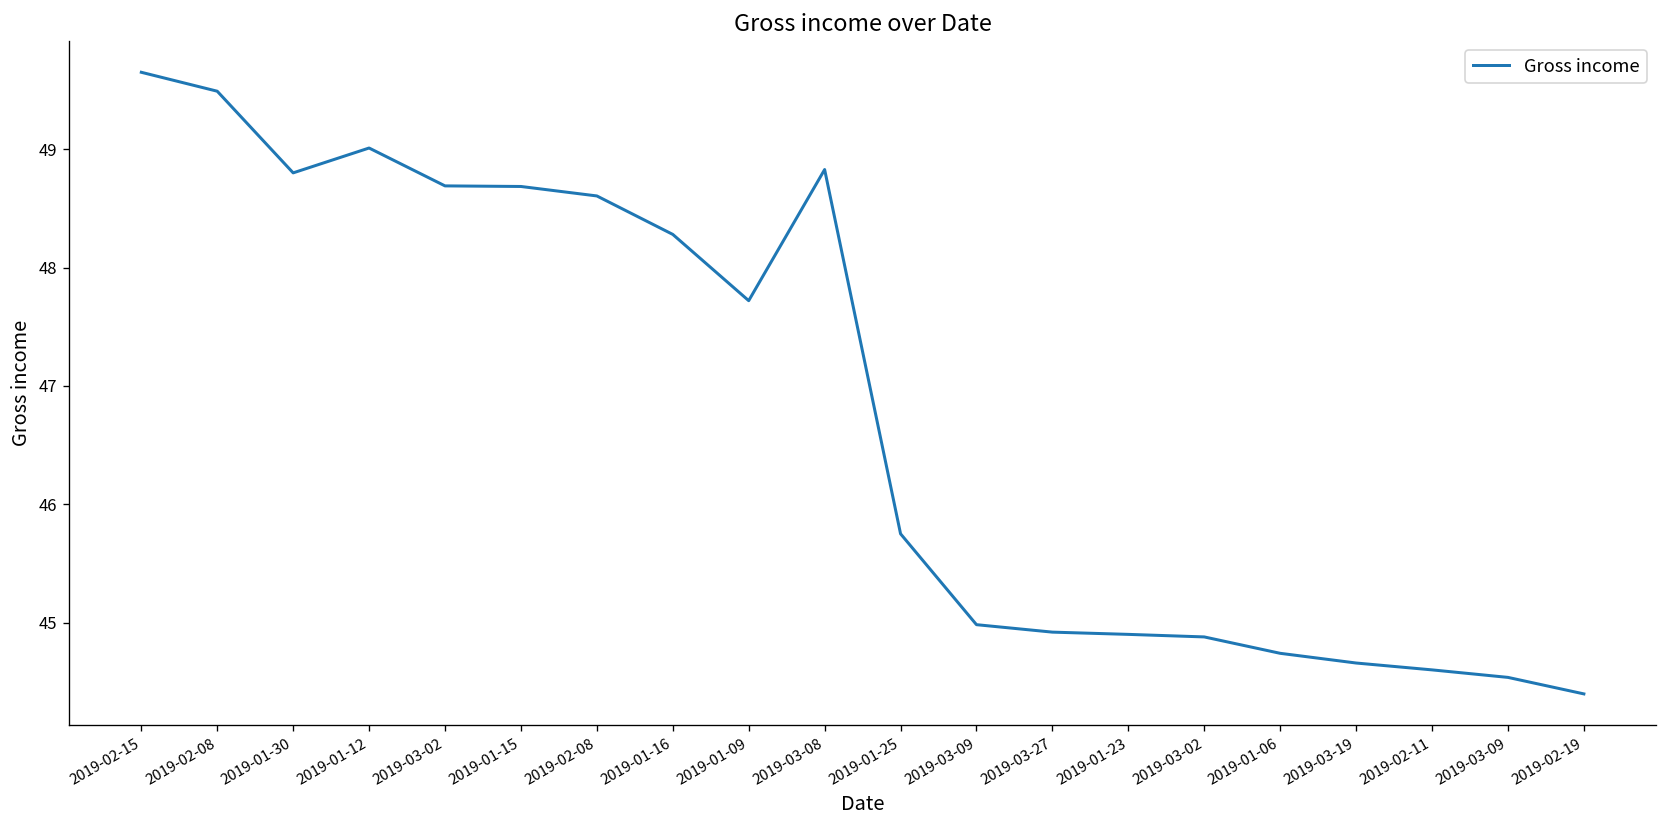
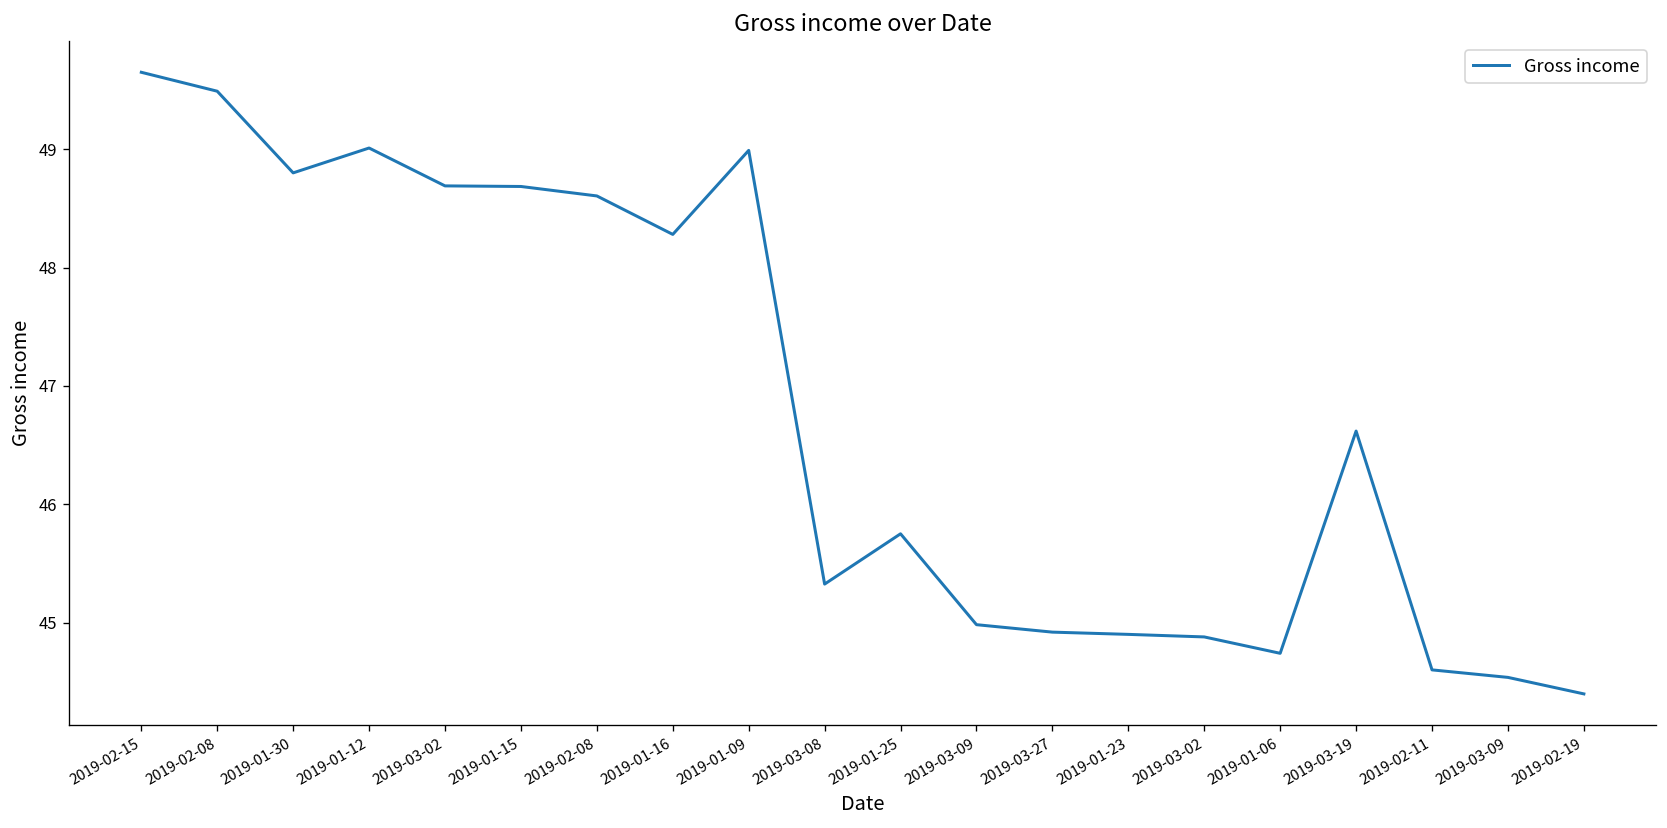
  {
    "2019-02-15": 49.7,
    "2019-01-30": 48.8,
    "2019-01-12": 49.0,
    "2019-01-15": 48.7,
    "2019-01-16": 48.3,
-   "2019-01-09": 47.7,
-   "2019-03-08": 48.8,
+   "2019-01-09": 49.0,
+   "2019-03-08": 45.3,
    "2019-01-25": 45.8,
    "2019-03-27": 44.9,
    "2019-01-23": 44.9,
    "2019-01-06": 44.7,
-   "2019-03-19": 44.7,
+   "2019-03-19": 46.6,
    "2019-02-11": 44.6,
    "2019-02-19": 44.4
  }
